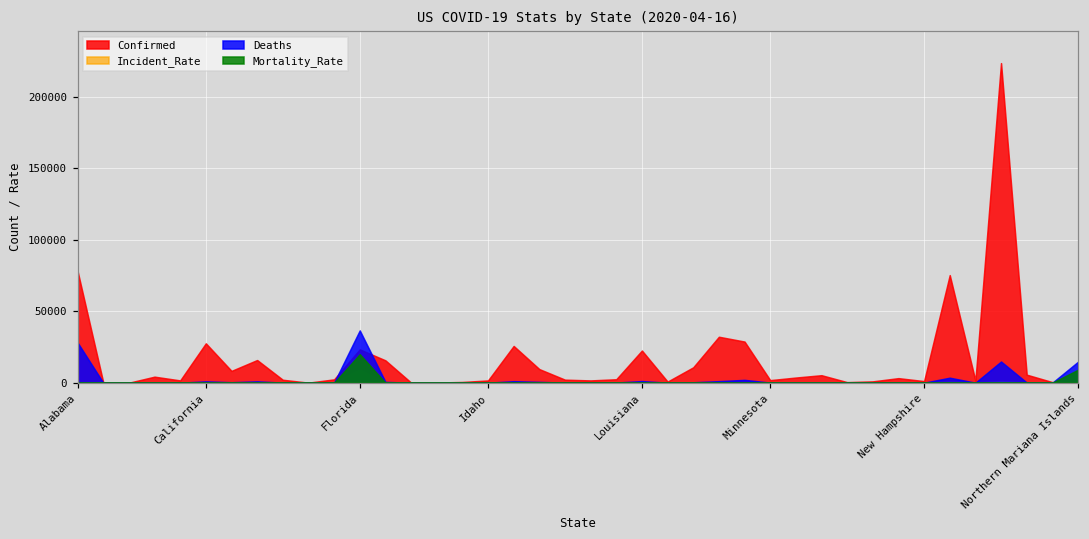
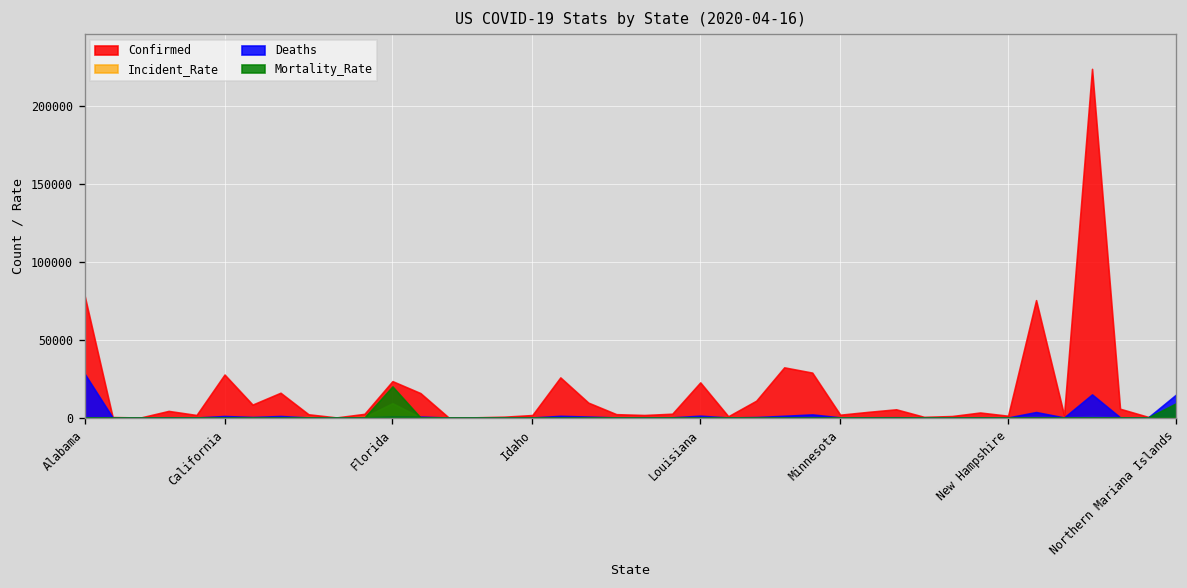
  {
    "Confirmed": {
      "Alabama": 78000,
      "California": 28000,
      "Florida": 23000,
      "Louisiana": 23000
    },
    "Incident_Rate": {
      "Florida": 9000
    },
    "Deaths": {
      "Alabama": 28000,
-     "Florida": 37000,
+     "Florida": 1000,
      "Northern Mariana Islands": 15000
    },
    "Mortality_Rate": {
      "Florida": 20000,
      "Northern Mariana Islands": 9000
    }
  }
